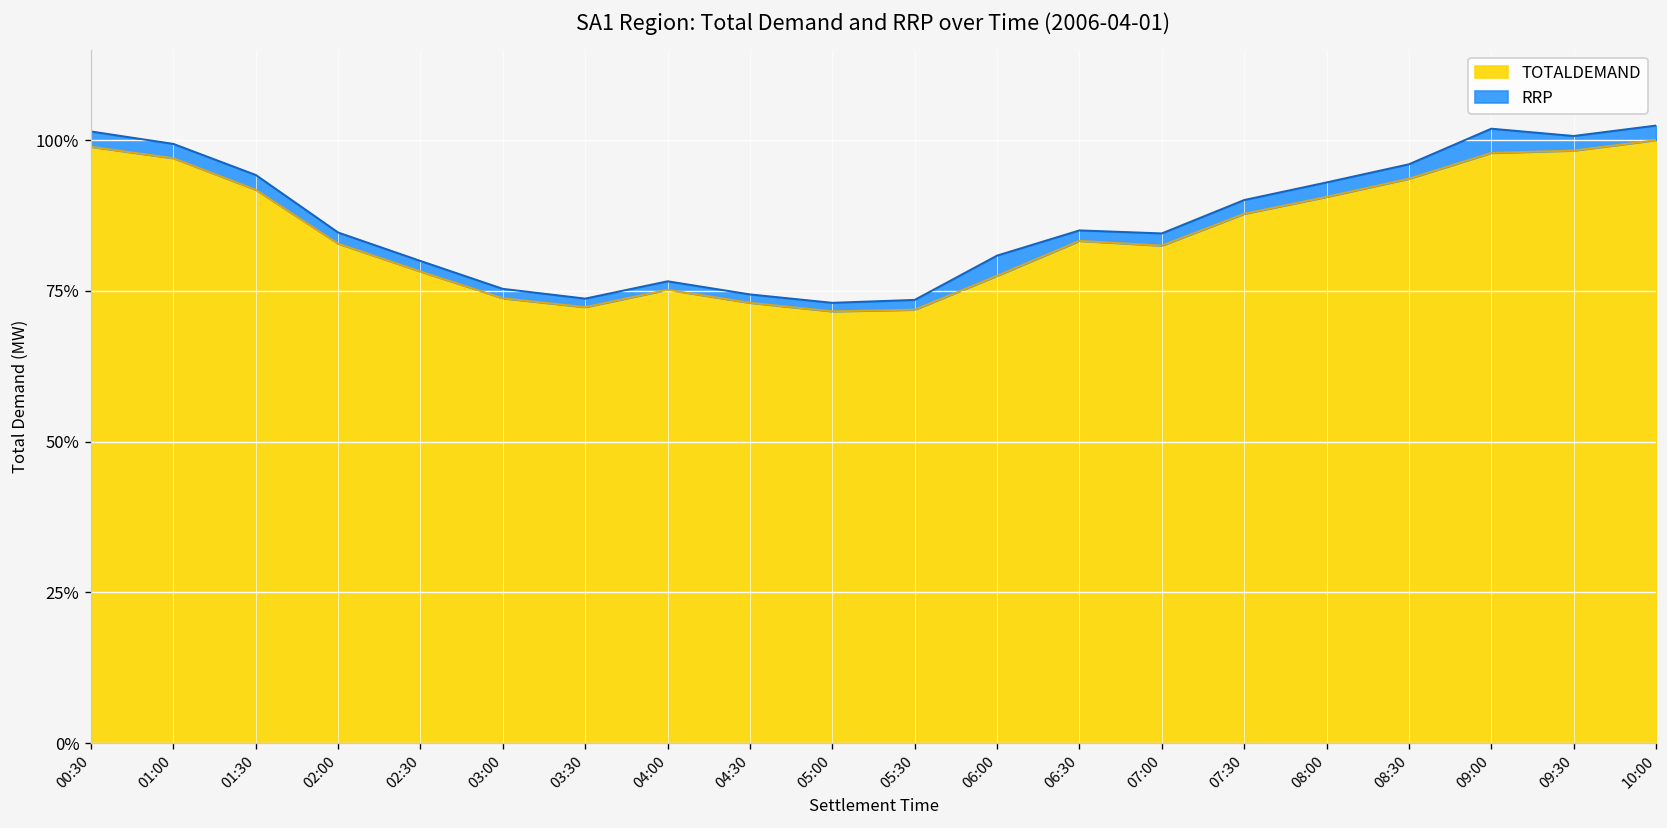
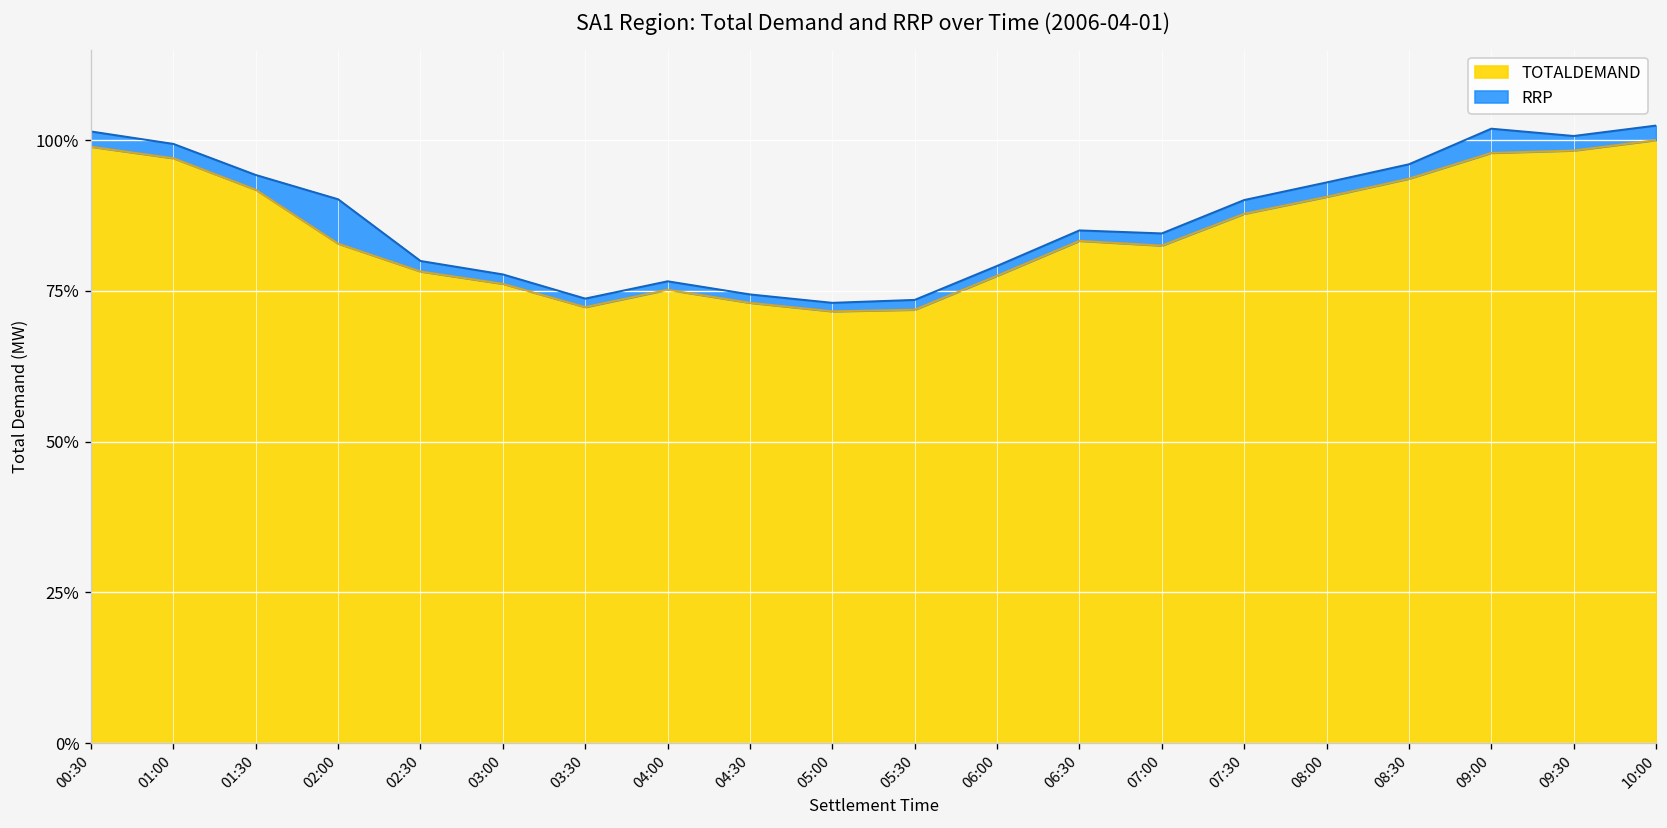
  {
    "TOTALDEMAND": {
      "00:30": "99%",
      "01:00": "97%",
      "01:30": "92%",
      "02:00": "83%",
      "02:30": "78%",
-     "03:00": "74%",
+     "03:00": "76%",
      "03:30": "72%",
      "04:00": "75%",
      "04:30": "73%",
      "05:00": "72%",
      "05:30": "72%",
      "06:00": "78%",
      "06:30": "83%",
      "07:00": "83%",
      "07:30": "88%",
      "08:00": "91%",
      "08:30": "94%",
      "09:00": "98%",
      "09:30": "98%",
      "10:00": "100%"
    },
    "RRP": {
      "00:30": "3%",
      "01:00": "2%",
      "01:30": "2%",
-     "02:00": "2%",
+     "02:00": "7%",
      "02:30": "2%",
      "03:00": "2%",
      "03:30": "1%",
      "04:00": "1%",
      "04:30": "1%",
      "05:00": "1%",
      "05:30": "2%",
-     "06:00": "3%",
+     "06:00": "2%",
      "06:30": "2%",
      "07:00": "2%",
      "07:30": "2%",
      "08:00": "2%",
      "08:30": "2%",
      "09:00": "4%",
      "09:30": "2%",
      "10:00": "2%"
    }
  }
